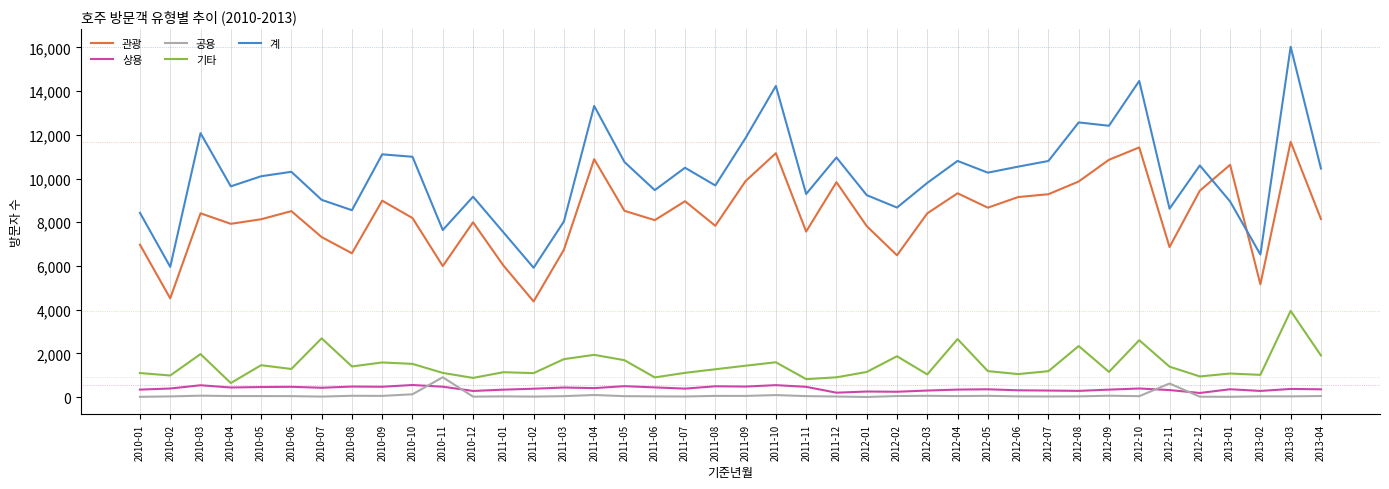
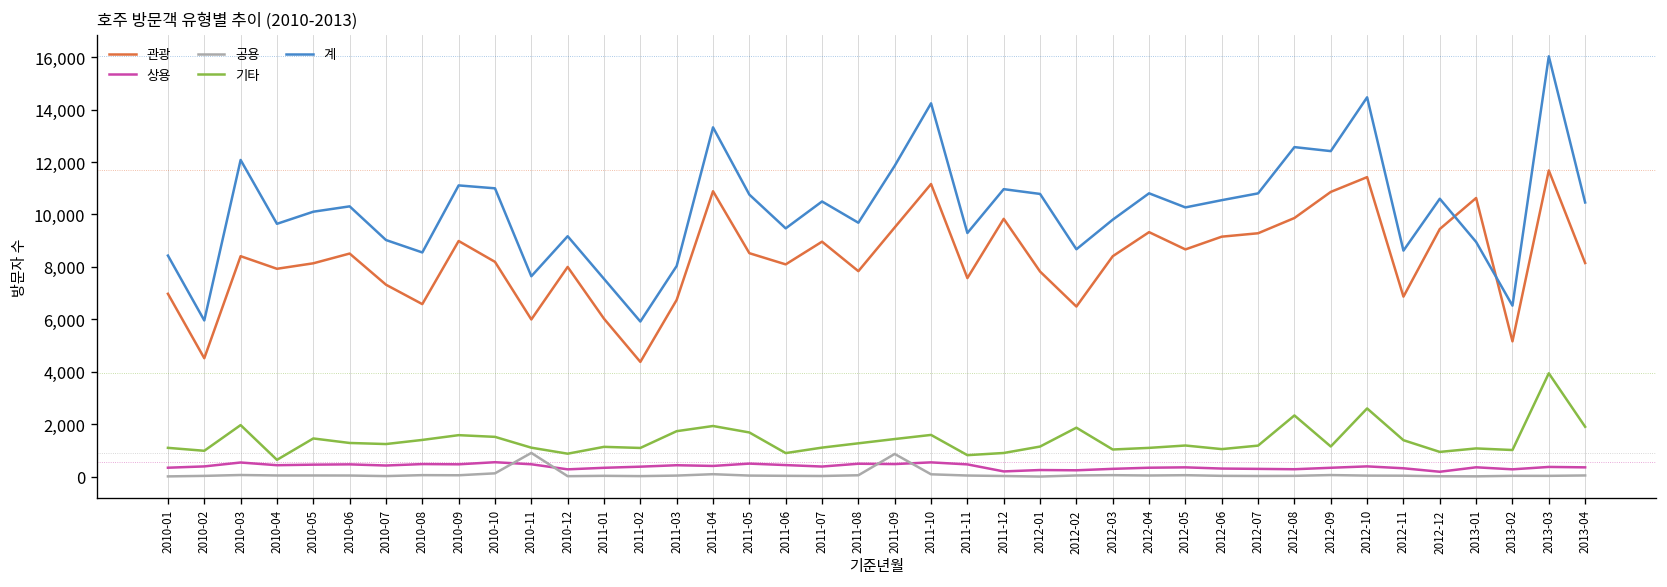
  {
    "관광": {
      "2010-01": "7,000",
      "2010-02": "4,500",
      "2010-03": "8,400",
      "2010-04": "7,900",
      "2010-05": "8,100",
      "2010-06": "8,500",
      "2010-07": "7,300",
      "2010-08": "6,600",
      "2010-09": "9,000",
      "2010-10": "8,200",
      "2010-11": "6,000",
      "2010-12": "8,000",
      "2011-01": "6,000",
      "2011-02": "4,400",
      "2011-03": "6,700",
      "2011-04": "10,900",
      "2011-05": "8,500",
      "2011-06": "8,100",
      "2011-07": "9,000",
      "2011-08": "7,800",
-     "2011-09": "9,900",
+     "2011-09": "9,500",
      "2011-10": "11,200",
      "2011-11": "7,600",
      "2011-12": "9,800",
      "2012-01": "7,800",
      "2012-02": "6,500",
      "2012-03": "8,400",
      "2012-04": "9,300",
      "2012-05": "8,700",
      "2012-06": "9,200",
      "2012-07": "9,300",
      "2012-08": "9,900",
      "2012-09": "10,900",
      "2012-10": "11,400",
      "2012-11": "6,900",
      "2012-12": "9,400",
      "2013-01": "10,600",
      "2013-02": "5,200",
      "2013-03": "11,700",
      "2013-04": "8,100"
    },
    "상용": {
      "2010-01": "300",
      "2010-02": "400",
      "2010-03": "500",
      "2010-04": "400",
      "2010-05": "500",
      "2010-06": "500",
      "2010-07": "400",
      "2010-08": "500",
      "2010-09": "500",
      "2010-10": "600",
      "2010-11": "500",
      "2010-12": "300",
      "2011-01": "300",
      "2011-02": "400",
      "2011-03": "400",
      "2011-04": "400",
      "2011-05": "500",
      "2011-06": "400",
      "2011-07": "400",
      "2011-08": "500",
      "2011-09": "500",
      "2011-10": "500",
      "2011-11": "500",
      "2011-12": "200",
      "2012-01": "300",
      "2012-02": "200",
      "2012-03": "300",
      "2012-04": "300",
      "2012-05": "400",
      "2012-06": "300",
      "2012-07": "300",
      "2012-08": "300",
      "2012-09": "300",
      "2012-10": "400",
      "2012-11": "300",
      "2012-12": "200",
      "2013-01": "400",
      "2013-02": "300",
      "2013-03": "400",
      "2013-04": "400"
    },
    "공용": {
      "2010-01": "0",
      "2010-02": "0",
      "2010-03": "100",
      "2010-04": "0",
      "2010-05": "0",
      "2010-06": "0",
      "2010-07": "0",
      "2010-08": "100",
      "2010-09": "100",
      "2010-10": "100",
      "2010-11": "900",
      "2010-12": "0",
      "2011-01": "0",
      "2011-02": "0",
      "2011-03": "0",
      "2011-04": "100",
      "2011-05": "0",
      "2011-06": "0",
      "2011-07": "0",
      "2011-08": "100",
-     "2011-09": "100",
+     "2011-09": "900",
      "2011-10": "100",
      "2011-11": "0",
      "2011-12": "0",
      "2012-01": "0",
      "2012-02": "0",
      "2012-03": "100",
      "2012-04": "0",
      "2012-05": "100",
      "2012-06": "0",
      "2012-07": "0",
      "2012-08": "0",
      "2012-09": "100",
      "2012-10": "0",
-     "2012-11": "600",
+     "2012-11": "0",
      "2012-12": "0",
      "2013-01": "0",
      "2013-02": "0",
      "2013-03": "0",
      "2013-04": "0"
    },
    "기타": {
      "2010-01": "1,100",
      "2010-02": "1,000",
      "2010-03": "2,000",
      "2010-04": "600",
      "2010-05": "1,500",
      "2010-06": "1,300",
-     "2010-07": "2,700",
+     "2010-07": "1,200",
      "2010-08": "1,400",
      "2010-09": "1,600",
      "2010-10": "1,500",
      "2010-11": "1,100",
      "2010-12": "900",
      "2011-01": "1,100",
      "2011-02": "1,100",
      "2011-03": "1,700",
      "2011-04": "1,900",
      "2011-05": "1,700",
      "2011-06": "900",
      "2011-07": "1,100",
      "2011-08": "1,300",
      "2011-09": "1,400",
      "2011-10": "1,600",
      "2011-11": "800",
      "2011-12": "900",
      "2012-01": "1,100",
      "2012-02": "1,900",
      "2012-03": "1,000",
-     "2012-04": "2,700",
+     "2012-04": "1,100",
      "2012-05": "1,200",
      "2012-06": "1,100",
      "2012-07": "1,200",
      "2012-08": "2,300",
      "2012-09": "1,200",
      "2012-10": "2,600",
      "2012-11": "1,400",
      "2012-12": "900",
      "2013-01": "1,100",
      "2013-02": "1,000",
      "2013-03": "3,900",
      "2013-04": "1,900"
    },
    "계": {
      "2010-01": "8,400",
      "2010-02": "6,000",
      "2010-03": "12,100",
      "2010-04": "9,600",
      "2010-05": "10,100",
      "2010-06": "10,300",
      "2010-07": "9,000",
      "2010-08": "8,600",
      "2010-09": "11,100",
      "2010-10": "11,000",
      "2010-11": "7,600",
      "2010-12": "9,200",
      "2011-01": "7,500",
      "2011-02": "5,900",
      "2011-03": "8,000",
      "2011-04": "13,300",
      "2011-05": "10,800",
      "2011-06": "9,500",
      "2011-07": "10,500",
      "2011-08": "9,700",
      "2011-09": "11,900",
      "2011-10": "14,200",
      "2011-11": "9,300",
      "2011-12": "11,000",
-     "2012-01": "9,200",
+     "2012-01": "10,800",
      "2012-02": "8,700",
      "2012-03": "9,800",
      "2012-04": "10,800",
      "2012-05": "10,300",
      "2012-06": "10,500",
      "2012-07": "10,800",
      "2012-08": "12,600",
      "2012-09": "12,400",
      "2012-10": "14,500",
      "2012-11": "8,600",
      "2012-12": "10,600",
      "2013-01": "9,000",
      "2013-02": "6,500",
      "2013-03": "16,000",
      "2013-04": "10,500"
    }
  }
